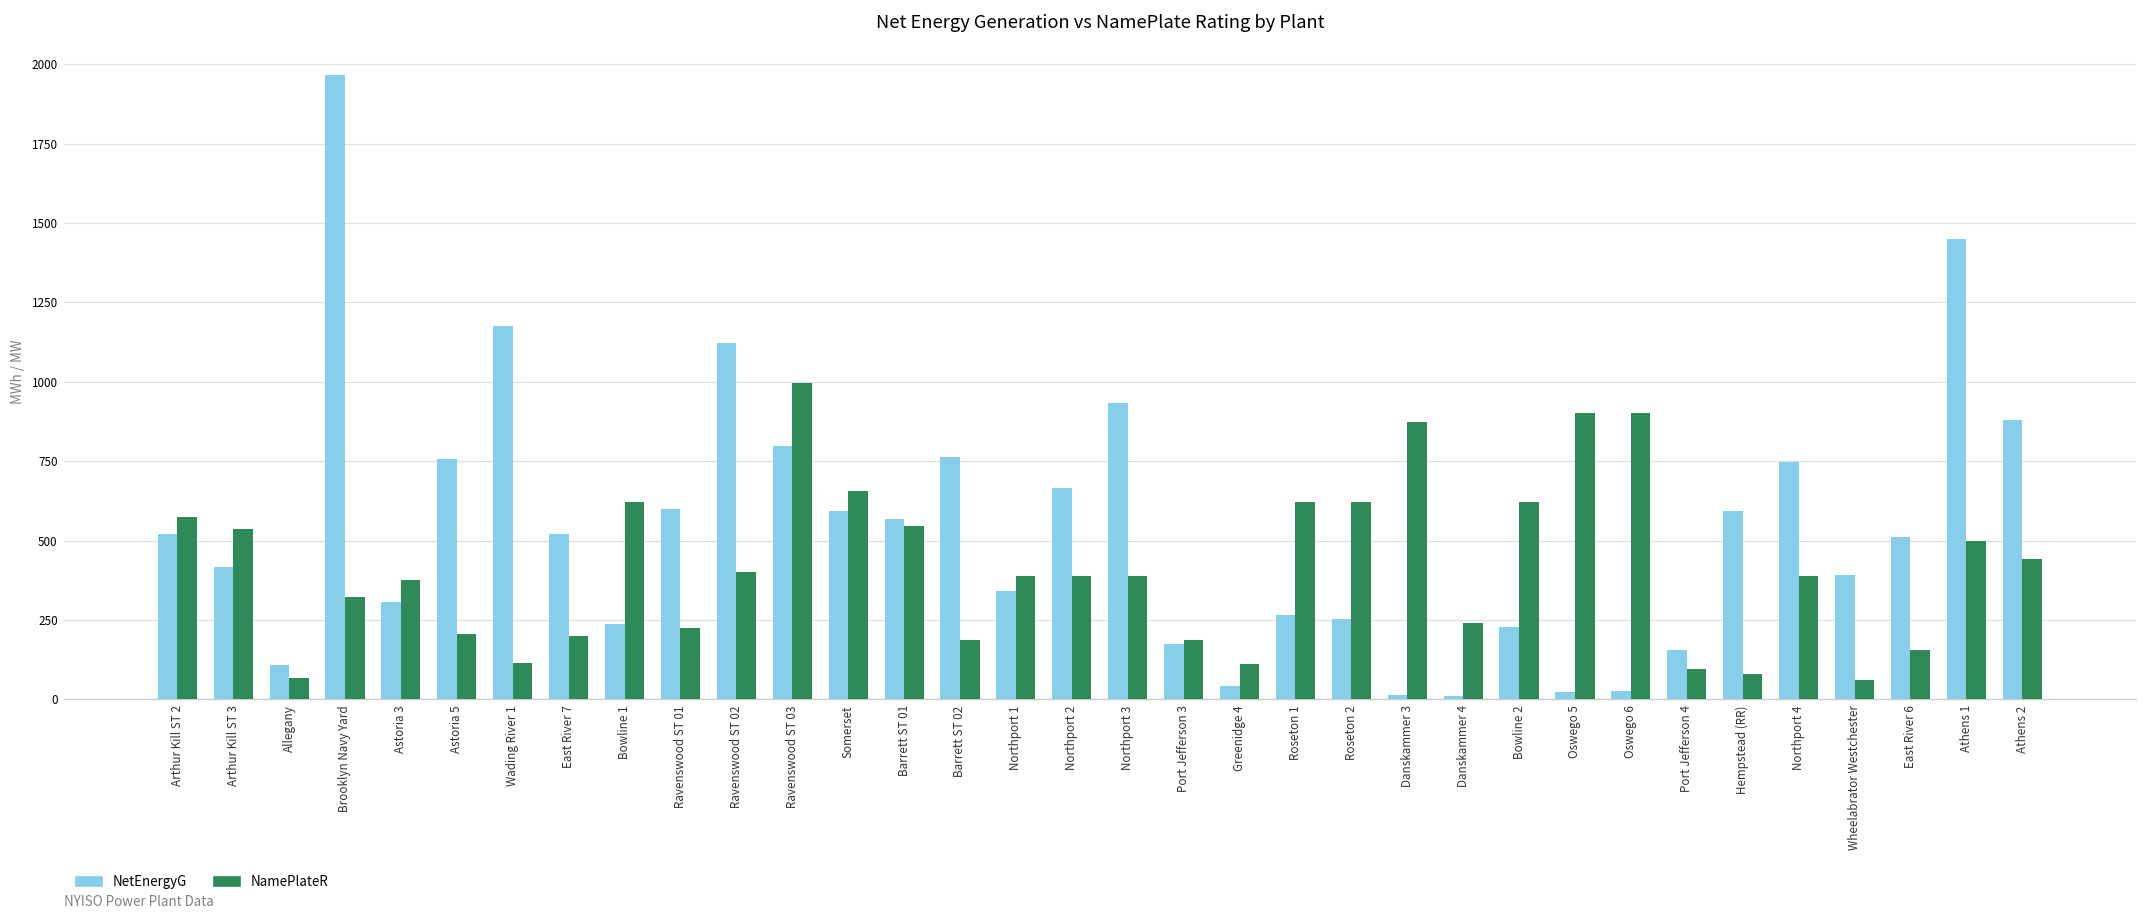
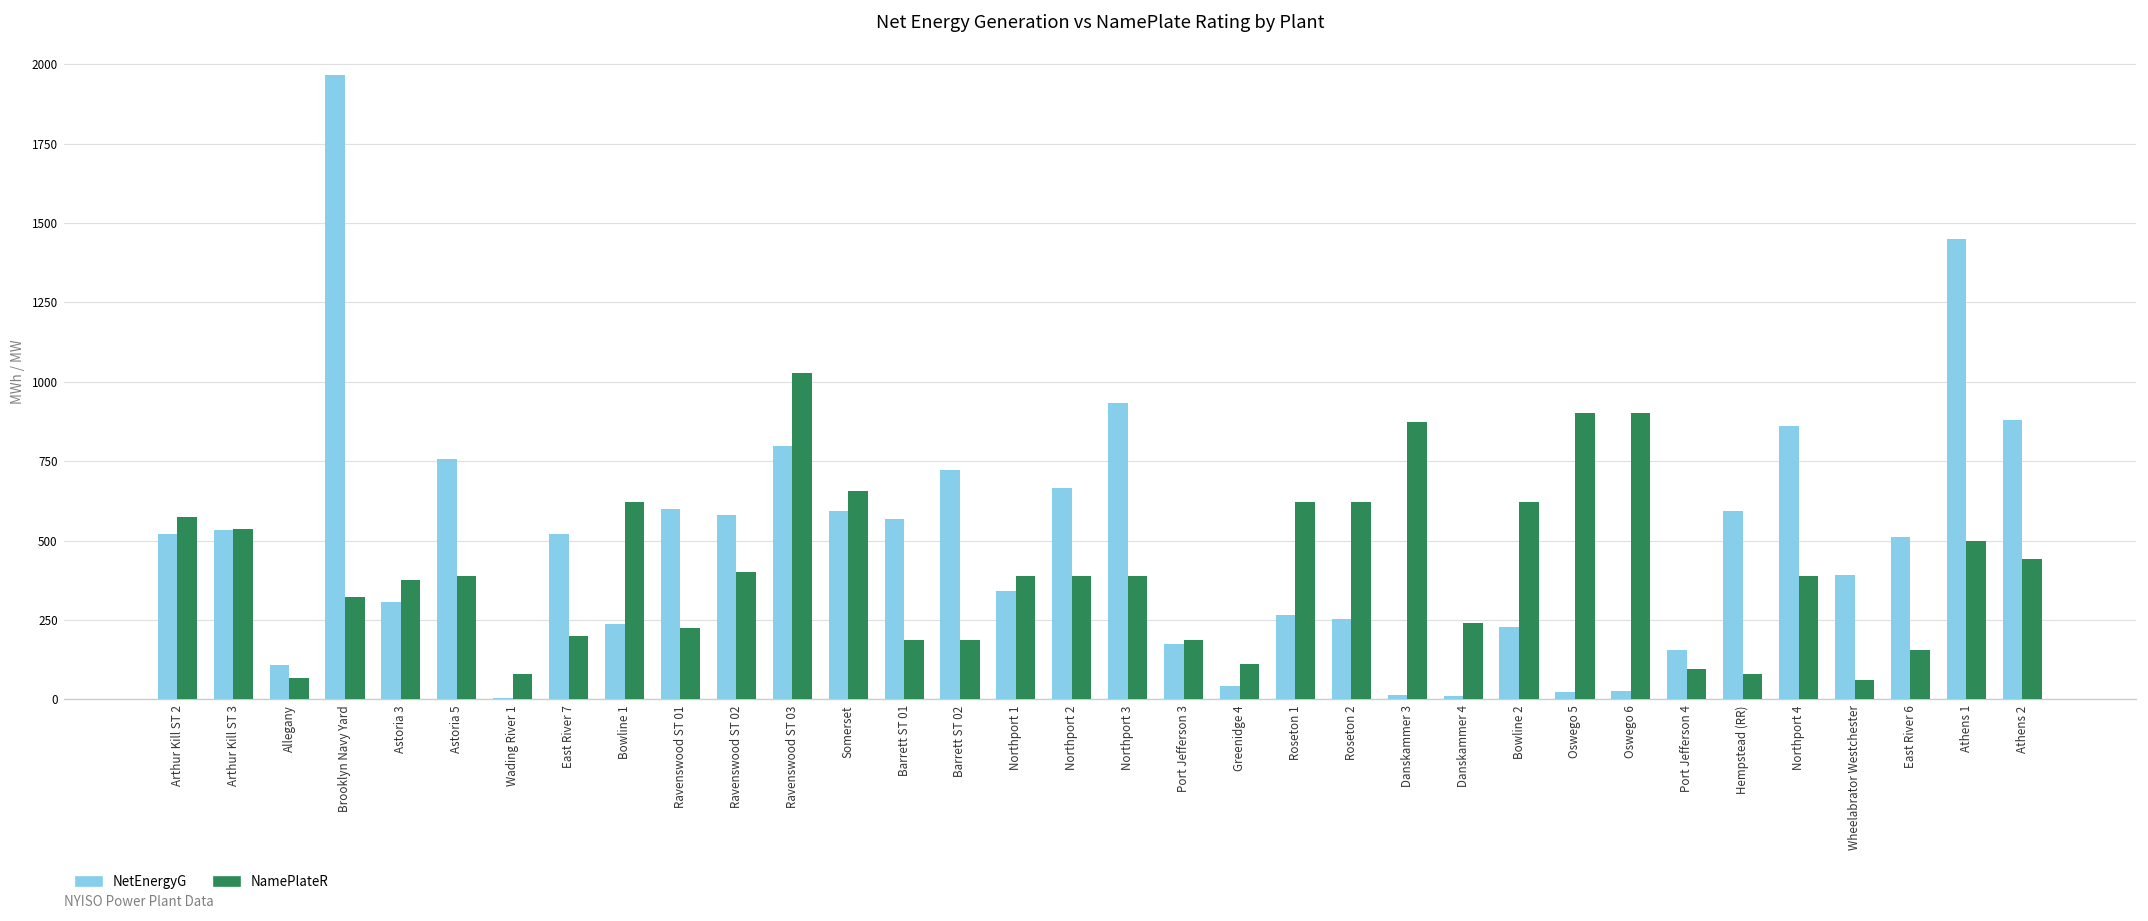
  {
    "NetEnergyG": {
      "Arthur Kill ST 2": 520,
-     "Arthur Kill ST 3": 420,
+     "Arthur Kill ST 3": 530,
      "Allegany": 110,
      "Brooklyn Navy Yard": 1960,
      "Astoria 3": 310,
      "Astoria 5": 760,
-     "Wading River 1": 1180,
+     "Wading River 1": 0,
      "East River 7": 520,
      "Bowline 1": 240,
      "Ravenswood ST 01": 600,
-     "Ravenswood ST 02": 1120,
+     "Ravenswood ST 02": 580,
      "Ravenswood ST 03": 800,
      "Somerset": 590,
      "Barrett ST 01": 570,
-     "Barrett ST 02": 760,
+     "Barrett ST 02": 720,
      "Northport 1": 340,
      "Northport 2": 670,
      "Northport 3": 930,
      "Port Jefferson 3": 170,
      "Greenidge 4": 40,
      "Roseton 1": 260,
      "Roseton 2": 250,
      "Danskammer 3": 10,
      "Danskammer 4": 10,
      "Bowline 2": 230,
      "Oswego 5": 20,
      "Oswego 6": 20,
      "Port Jefferson 4": 160,
      "Hempstead (RR)": 590,
-     "Northport 4": 750,
+     "Northport 4": 860,
      "Wheelabrator Westchester": 390,
      "East River 6": 510,
      "Athens 1": 1450,
      "Athens 2": 880
    },
    "NamePlateR": {
      "Arthur Kill ST 2": 570,
      "Arthur Kill ST 3": 540,
      "Allegany": 70,
      "Brooklyn Navy Yard": 320,
      "Astoria 3": 380,
-     "Astoria 5": 210,
-     "Wading River 1": 110,
+     "Astoria 5": 390,
+     "Wading River 1": 80,
      "East River 7": 200,
      "Bowline 1": 620,
      "Ravenswood ST 01": 230,
      "Ravenswood ST 02": 400,
-     "Ravenswood ST 03": 990,
+     "Ravenswood ST 03": 1030,
      "Somerset": 660,
-     "Barrett ST 01": 550,
+     "Barrett ST 01": 190,
      "Barrett ST 02": 190,
      "Northport 1": 390,
      "Northport 2": 390,
      "Northport 3": 390,
      "Port Jefferson 3": 190,
      "Greenidge 4": 110,
      "Roseton 1": 620,
      "Roseton 2": 620,
      "Danskammer 3": 870,
      "Danskammer 4": 240,
      "Bowline 2": 620,
      "Oswego 5": 900,
      "Oswego 6": 900,
      "Port Jefferson 4": 100,
      "Hempstead (RR)": 80,
      "Northport 4": 390,
      "Wheelabrator Westchester": 60,
      "East River 6": 160,
      "Athens 1": 500,
      "Athens 2": 440
    }
  }
